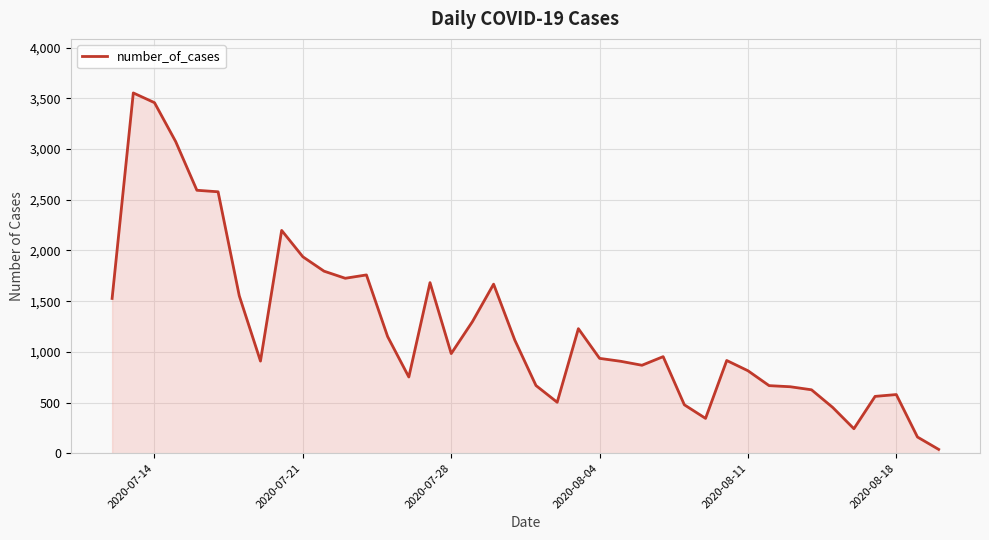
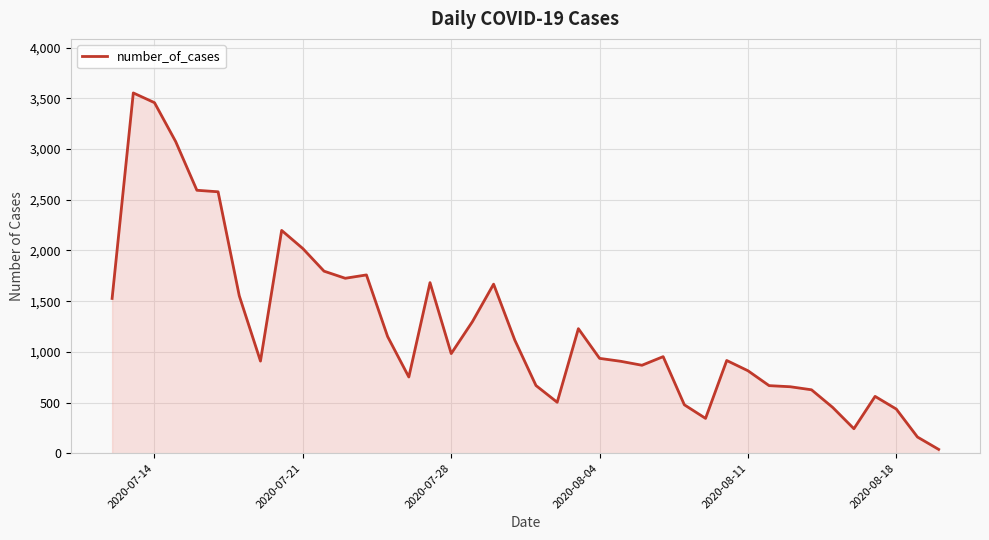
  {
    "2020-07-14": "3,460",
-   "2020-07-21": "1,940",
+   "2020-07-21": "2,020",
    "2020-07-28": "980",
    "2020-08-04": "940",
    "2020-08-11": "810",
-   "2020-08-18": "580"
+   "2020-08-18": "440"
  }
